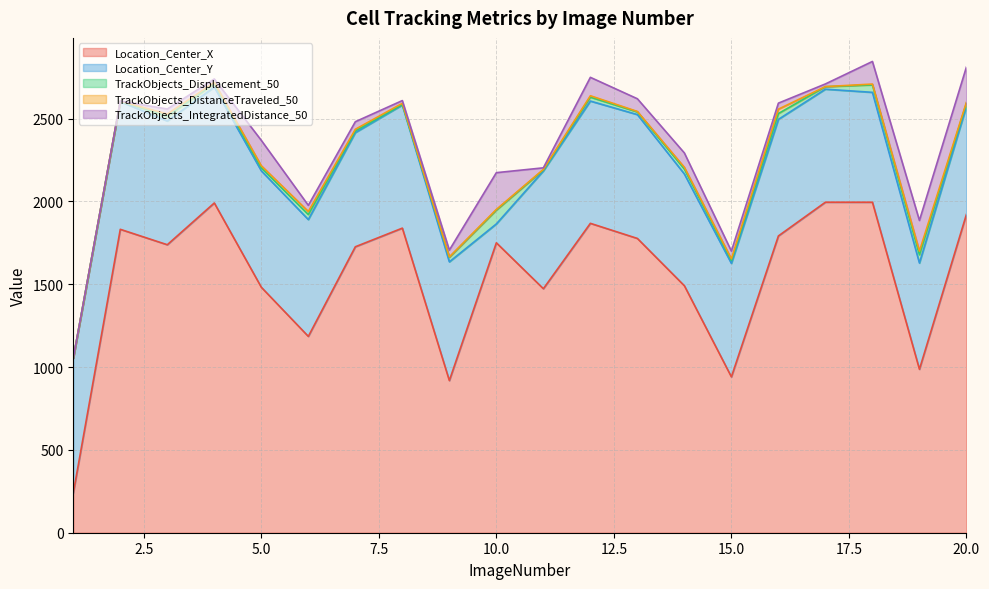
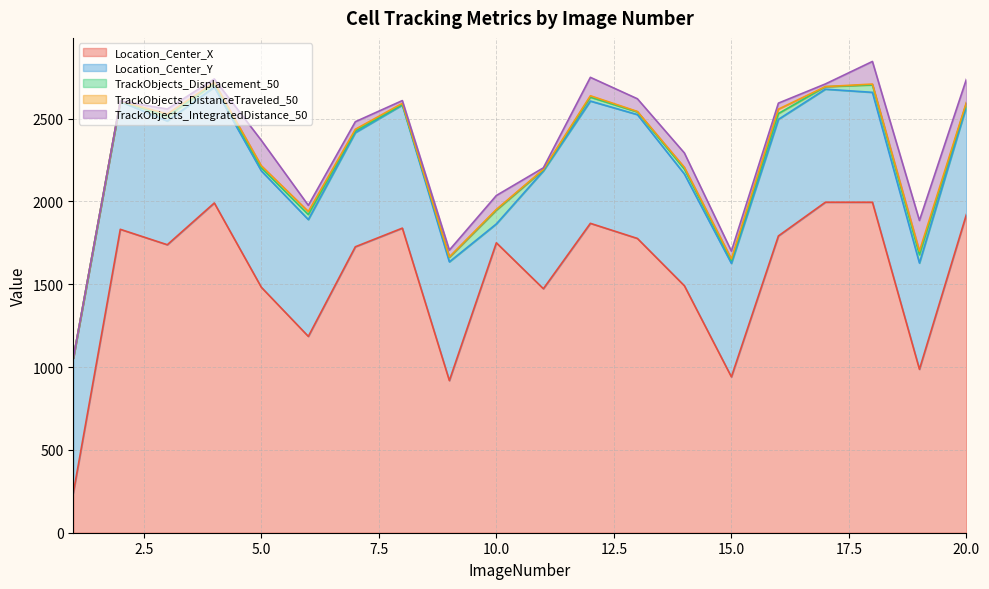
  {
    "Location_Center_Y": {
      "5.0": 700,
      "10.0": 110,
      "15.0": 690,
      "20.0": 650
    },
    "TrackObjects_IntegratedDistance_50": {
      "5.0": 150,
-     "10.0": 220,
+     "10.0": 80,
      "15.0": 50,
-     "20.0": 210
+     "20.0": 140
    }
  }
